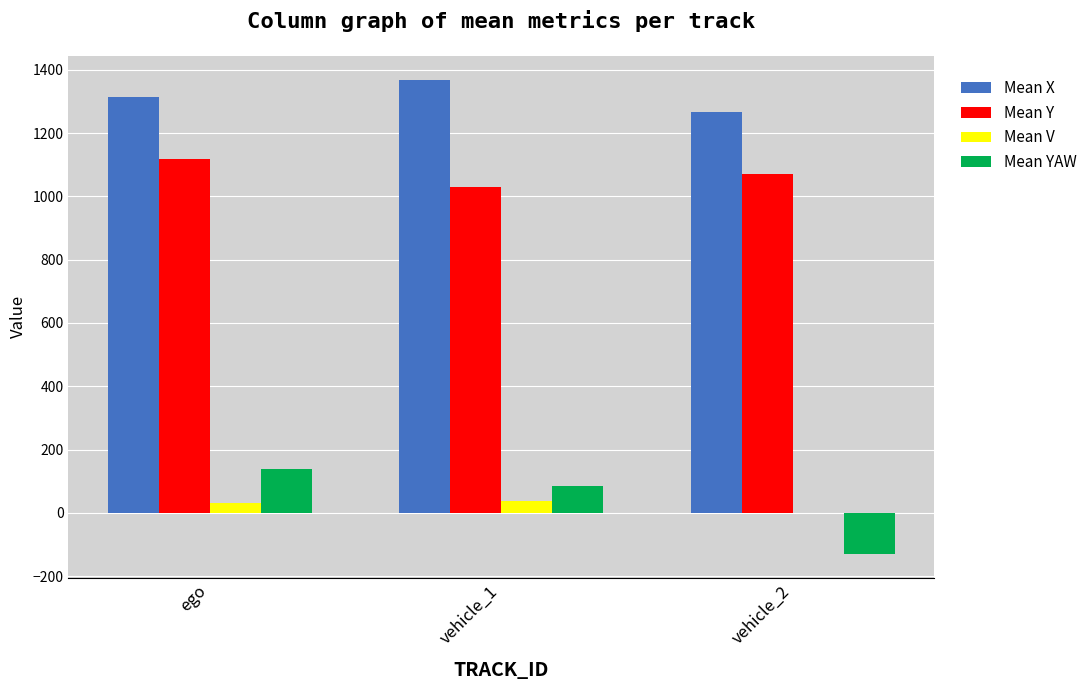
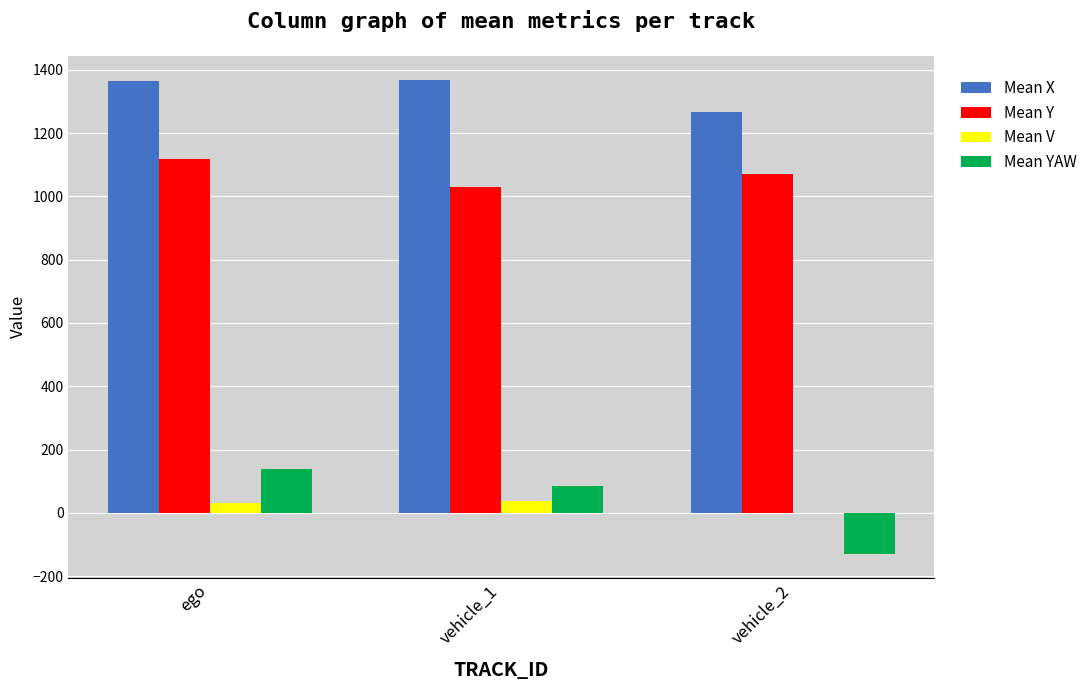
  {
    "Mean X": {
-     "ego": 1310,
+     "ego": 1360,
      "vehicle_1": 1370,
      "vehicle_2": 1270
    },
    "Mean Y": {
      "ego": 1120,
      "vehicle_1": 1030,
      "vehicle_2": 1070
    },
    "Mean V": {
      "ego": 30,
      "vehicle_1": 40,
      "vehicle_2": 0
    },
    "Mean YAW": {
      "ego": 140,
      "vehicle_1": 90,
      "vehicle_2": -130
    }
  }
